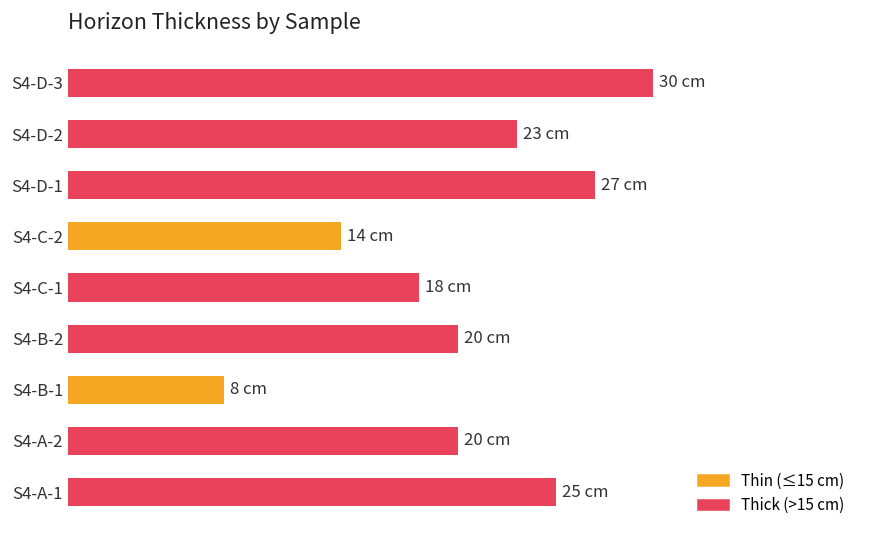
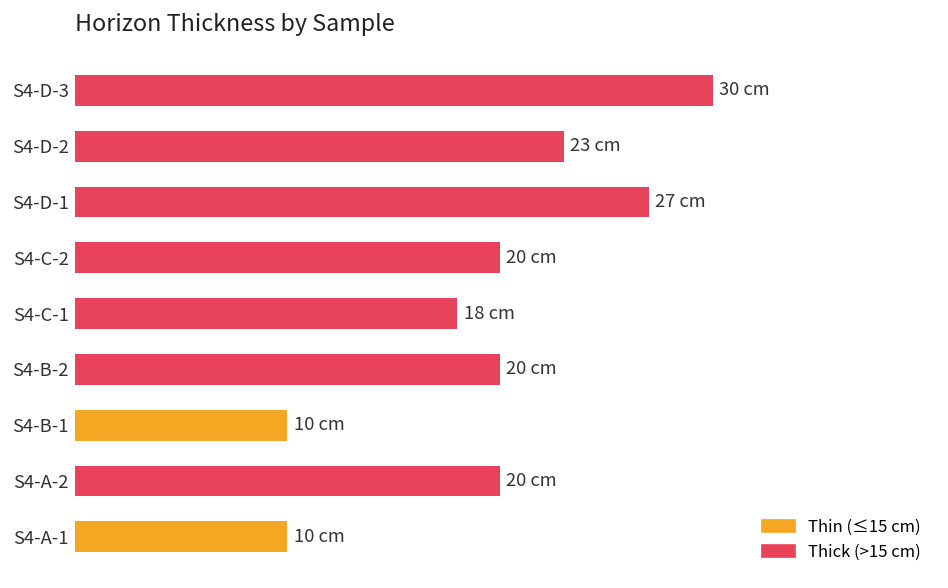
  {
    "S4-D-3": 30,
    "S4-D-2": 23,
    "S4-D-1": 27,
-   "S4-C-2": 14,
+   "S4-C-2": 20,
    "S4-C-1": 18,
    "S4-B-2": 20,
-   "S4-B-1": 8,
+   "S4-B-1": 10,
    "S4-A-2": 20,
-   "S4-A-1": 25
+   "S4-A-1": 10
  }
